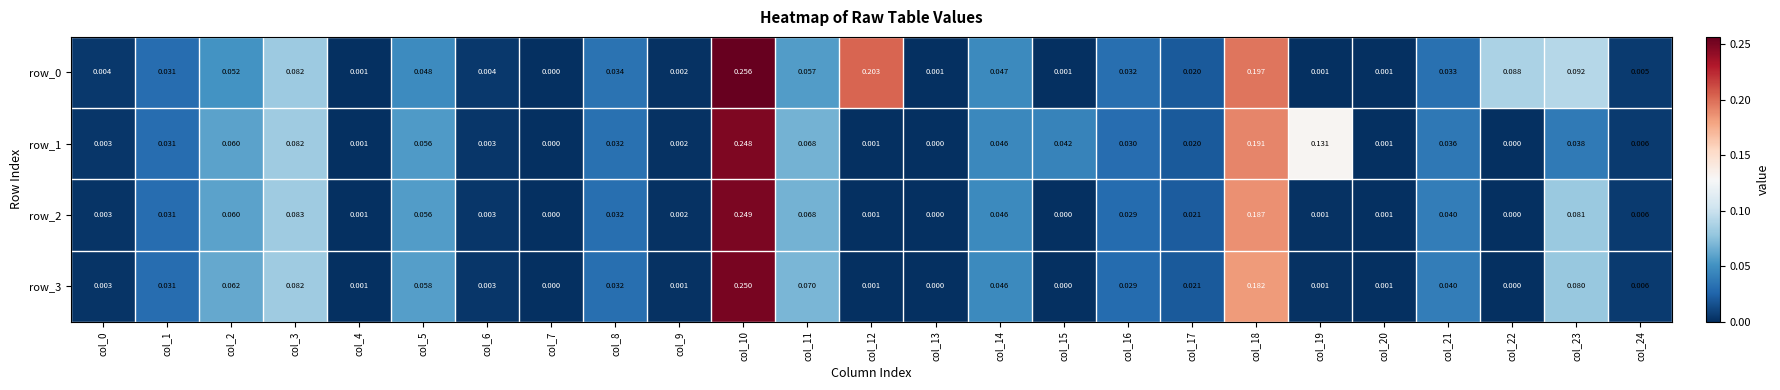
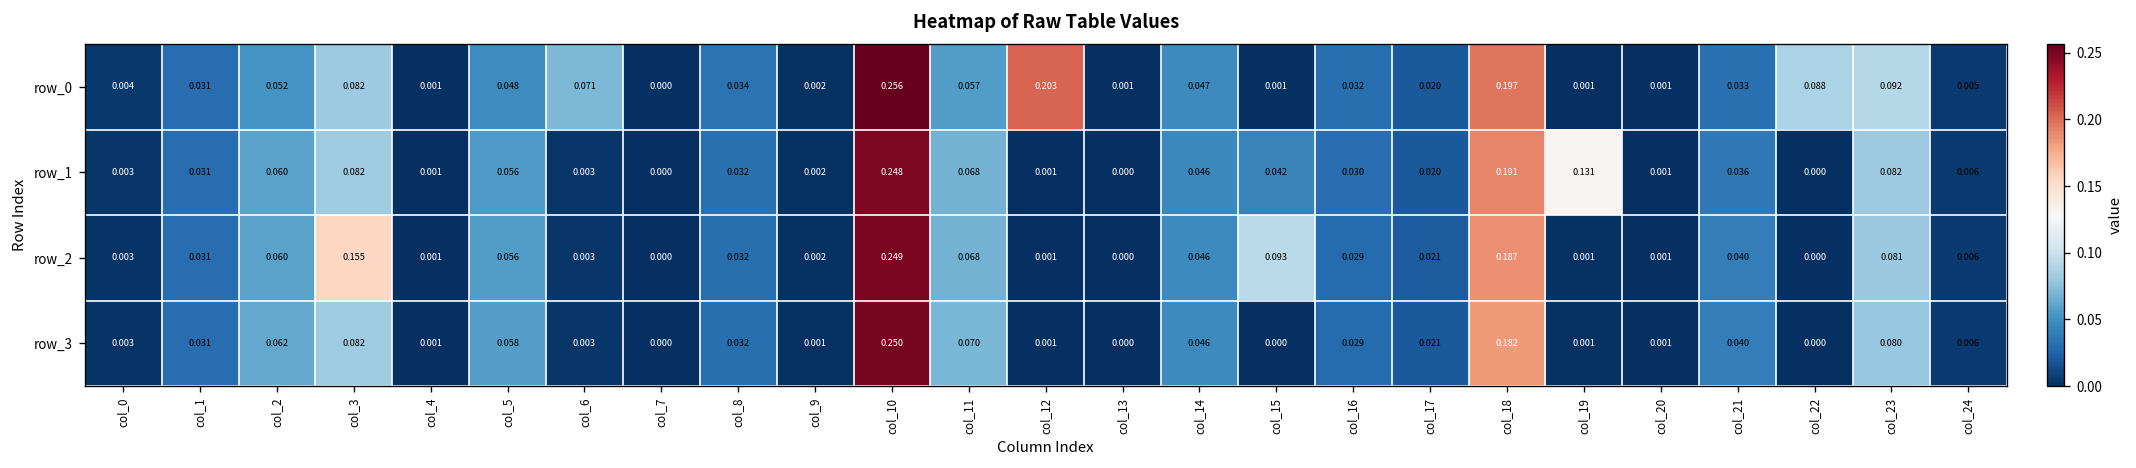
  {
    "row_0": {
      "col_0": 0.004,
      "col_1": 0.031,
      "col_2": 0.052,
      "col_3": 0.082,
      "col_4": 0.001,
      "col_5": 0.048,
-     "col_6": 0.004,
+     "col_6": 0.071,
      "col_7": 0.000,
      "col_8": 0.034,
      "col_9": 0.002,
      "col_10": 0.256,
      "col_11": 0.057,
      "col_12": 0.203,
      "col_13": 0.001,
      "col_14": 0.047,
      "col_15": 0.001,
      "col_16": 0.032,
      "col_17": 0.020,
      "col_18": 0.197,
      "col_19": 0.001,
      "col_20": 0.001,
      "col_21": 0.033,
      "col_22": 0.088,
      "col_23": 0.092,
      "col_24": 0.005
    },
    "row_1": {
      "col_0": 0.003,
      "col_1": 0.031,
      "col_2": 0.060,
      "col_3": 0.082,
      "col_4": 0.001,
      "col_5": 0.056,
      "col_6": 0.003,
      "col_7": 0.000,
      "col_8": 0.032,
      "col_9": 0.002,
      "col_10": 0.248,
      "col_11": 0.068,
      "col_12": 0.001,
      "col_13": 0.000,
      "col_14": 0.046,
      "col_15": 0.042,
      "col_16": 0.030,
      "col_17": 0.020,
      "col_18": 0.191,
      "col_19": 0.131,
      "col_20": 0.001,
      "col_21": 0.036,
      "col_22": 0.000,
-     "col_23": 0.038,
+     "col_23": 0.082,
      "col_24": 0.006
    },
    "row_2": {
      "col_0": 0.003,
      "col_1": 0.031,
      "col_2": 0.060,
-     "col_3": 0.083,
+     "col_3": 0.155,
      "col_4": 0.001,
      "col_5": 0.056,
      "col_6": 0.003,
      "col_7": 0.000,
      "col_8": 0.032,
      "col_9": 0.002,
      "col_10": 0.249,
      "col_11": 0.068,
      "col_12": 0.001,
      "col_13": 0.000,
      "col_14": 0.046,
-     "col_15": 0.000,
+     "col_15": 0.093,
      "col_16": 0.029,
      "col_17": 0.021,
      "col_18": 0.187,
      "col_19": 0.001,
      "col_20": 0.001,
      "col_21": 0.040,
      "col_22": 0.000,
      "col_23": 0.081,
      "col_24": 0.006
    },
    "row_3": {
      "col_0": 0.003,
      "col_1": 0.031,
      "col_2": 0.062,
      "col_3": 0.082,
      "col_4": 0.001,
      "col_5": 0.058,
      "col_6": 0.003,
      "col_7": 0.000,
      "col_8": 0.032,
      "col_9": 0.001,
      "col_10": 0.250,
      "col_11": 0.070,
      "col_12": 0.001,
      "col_13": 0.000,
      "col_14": 0.046,
      "col_15": 0.000,
      "col_16": 0.029,
      "col_17": 0.021,
      "col_18": 0.182,
      "col_19": 0.001,
      "col_20": 0.001,
      "col_21": 0.040,
      "col_22": 0.000,
      "col_23": 0.080,
      "col_24": 0.006
    }
  }
